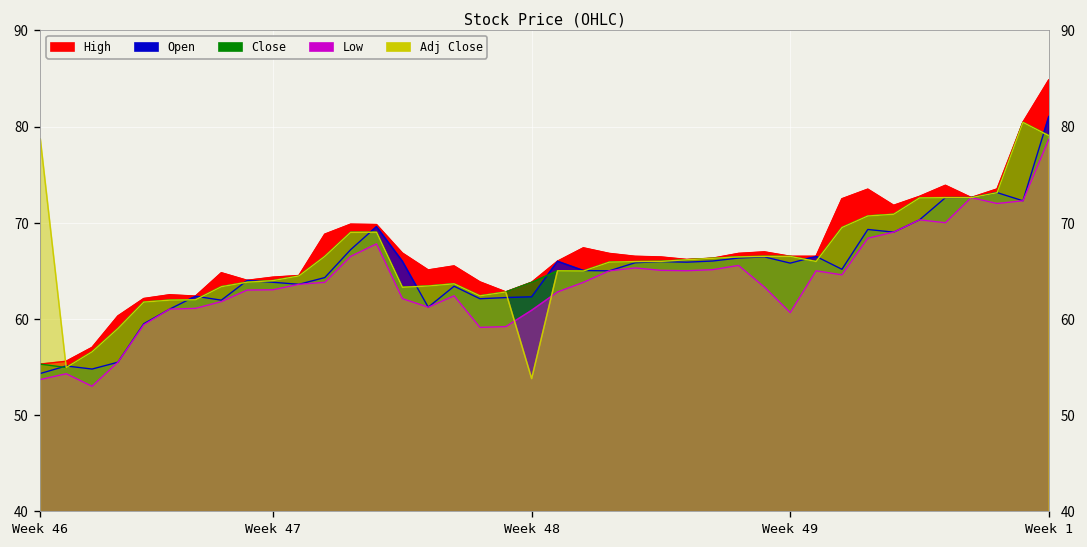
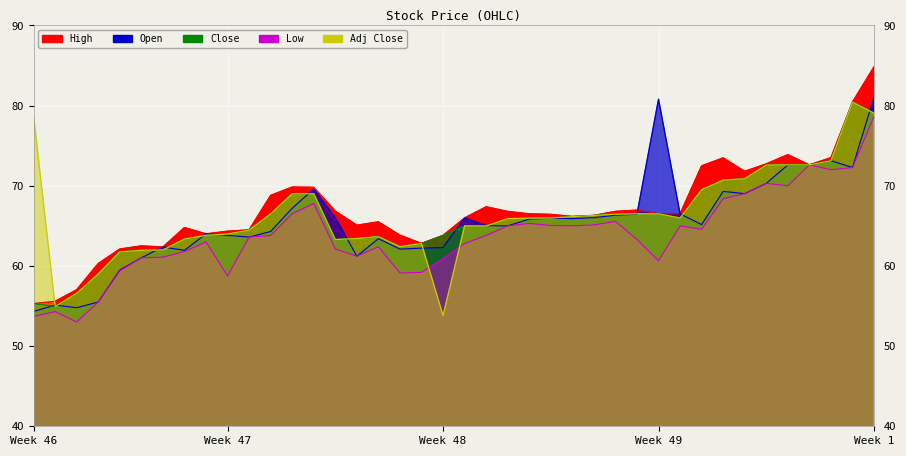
  {
    "High": {
      "Week 47": 64,
      "Week 1": 85
    },
    "Open": {
      "Week 46": 54,
      "Week 48": 62,
-     "Week 49": 66,
+     "Week 49": 81,
      "Week 1": 81
    },
    "Low": {
      "Week 46": 54,
-     "Week 47": 63,
+     "Week 47": 59,
      "Week 48": 61,
      "Week 49": 61,
      "Week 1": 79
    },
    "Adj Close": {
      "Week 46": 79,
      "Week 48": 54
    }
  }
